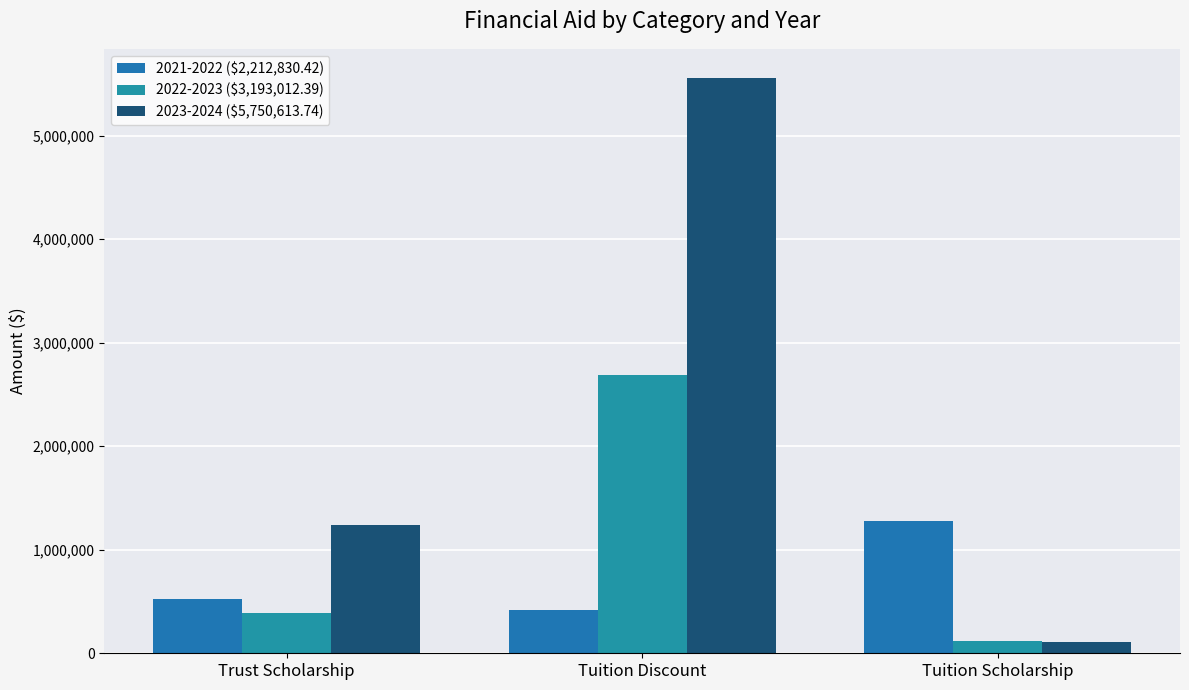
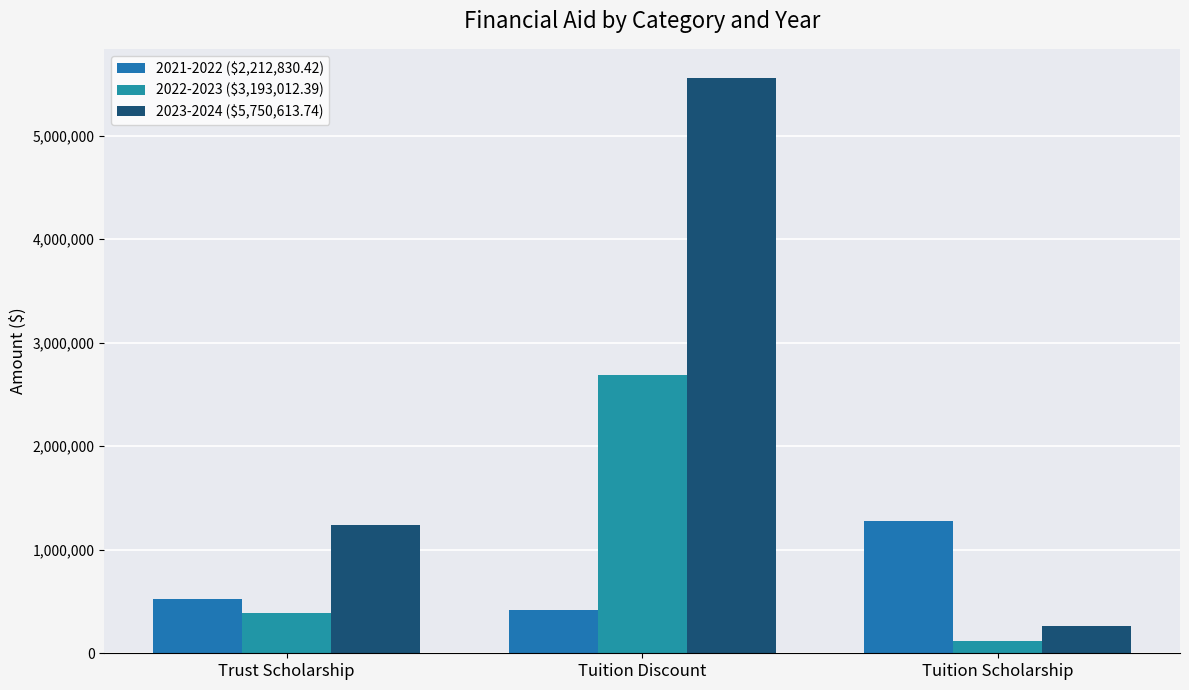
  {
    "2023-2024 ($5,750,613.74)": {
      "Trust Scholarship": "1,240,000",
      "Tuition Discount": "5,560,000",
-     "Tuition Scholarship": "110,000"
+     "Tuition Scholarship": "260,000"
    }
  }
